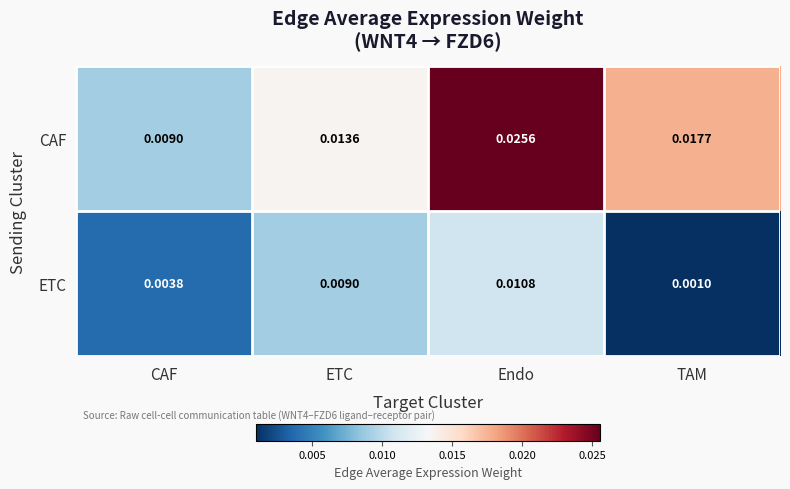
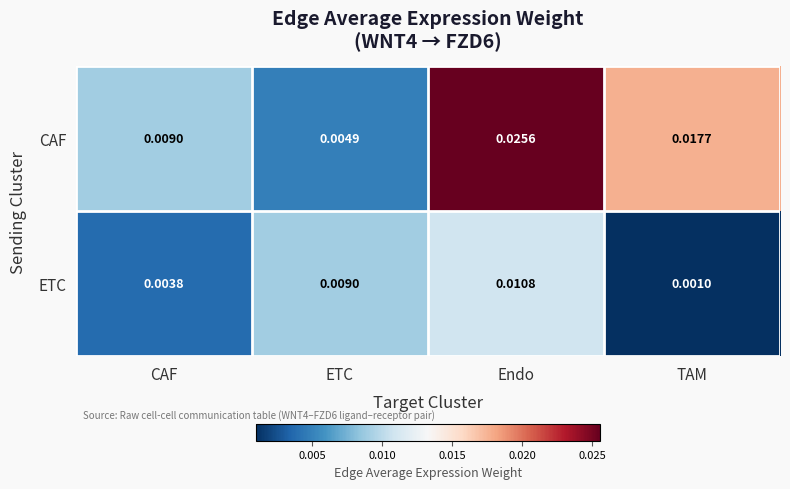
  {
    "CAF": {
      "CAF": 0.0090,
-     "ETC": 0.0136,
+     "ETC": 0.0049,
      "Endo": 0.0256,
      "TAM": 0.0177
    },
    "ETC": {
      "CAF": 0.0038,
      "ETC": 0.0090,
      "Endo": 0.0108,
      "TAM": 0.0010
    }
  }
